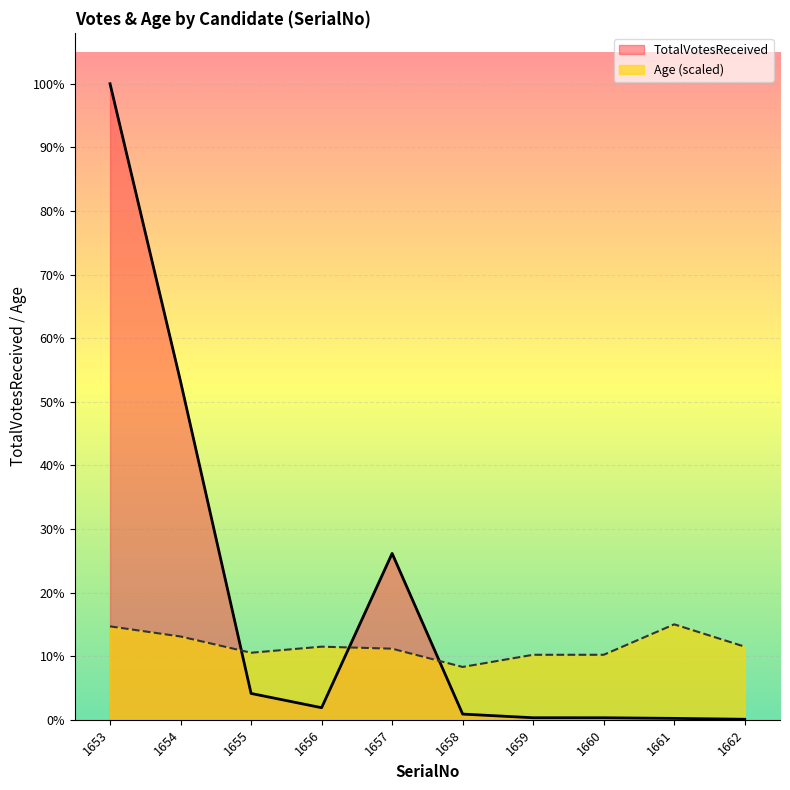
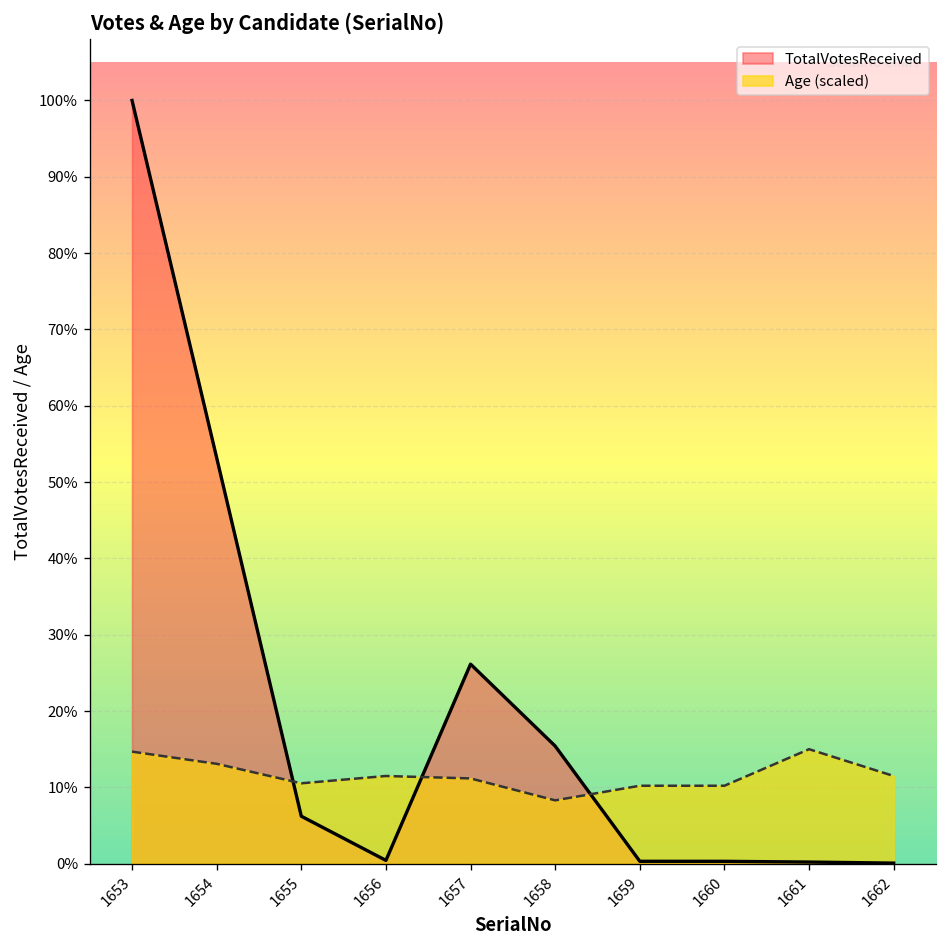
  {
    "TotalVotesReceived": {
      "1653": "100%",
      "1654": "53%",
-     "1655": "4%",
-     "1656": "2%",
+     "1655": "6%",
+     "1656": "0%",
      "1657": "26%",
-     "1658": "1%",
+     "1658": "15%",
      "1659": "0%",
      "1660": "0%",
      "1661": "0%",
      "1662": "0%"
    },
    "Age (scaled)": {
      "1653": "15%",
      "1654": "13%",
      "1655": "11%",
      "1656": "11%",
      "1657": "11%",
      "1658": "8%",
      "1659": "10%",
      "1660": "10%",
      "1661": "15%",
      "1662": "11%"
    }
  }
